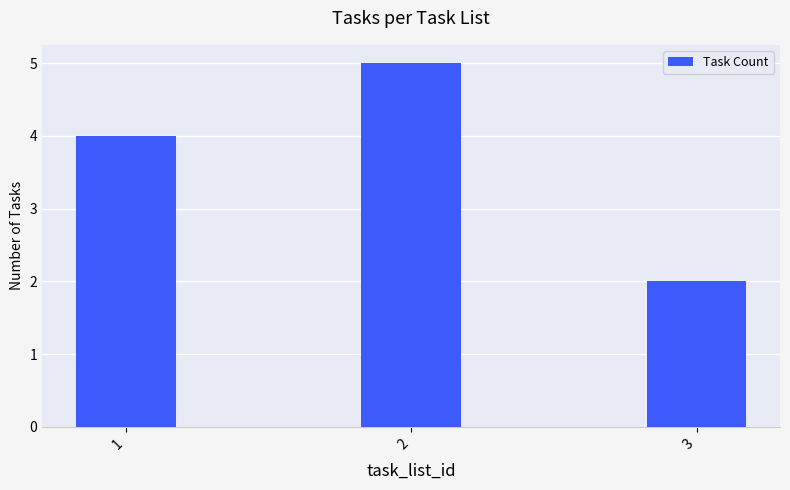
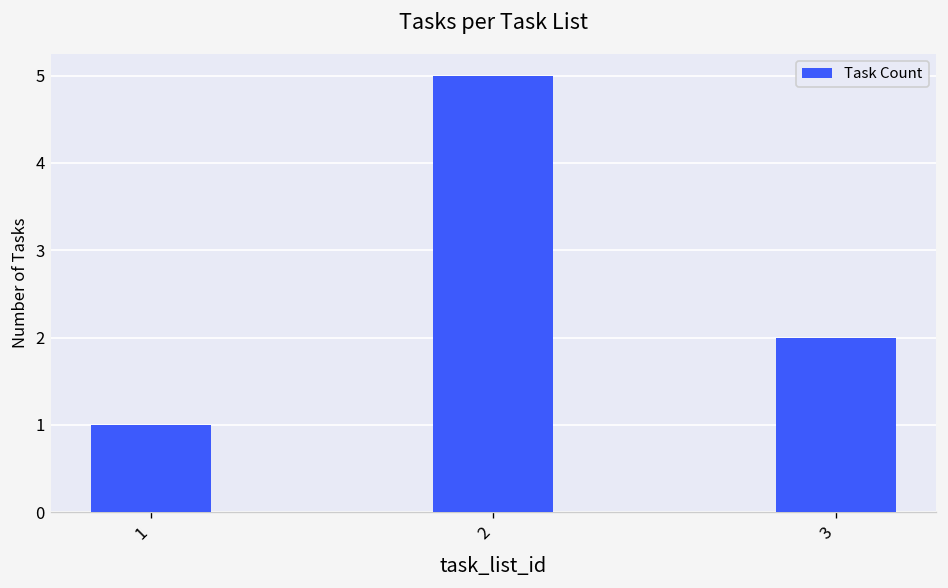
  {
-   "1": 4,
+   "1": 1,
    "2": 5,
    "3": 2
  }
